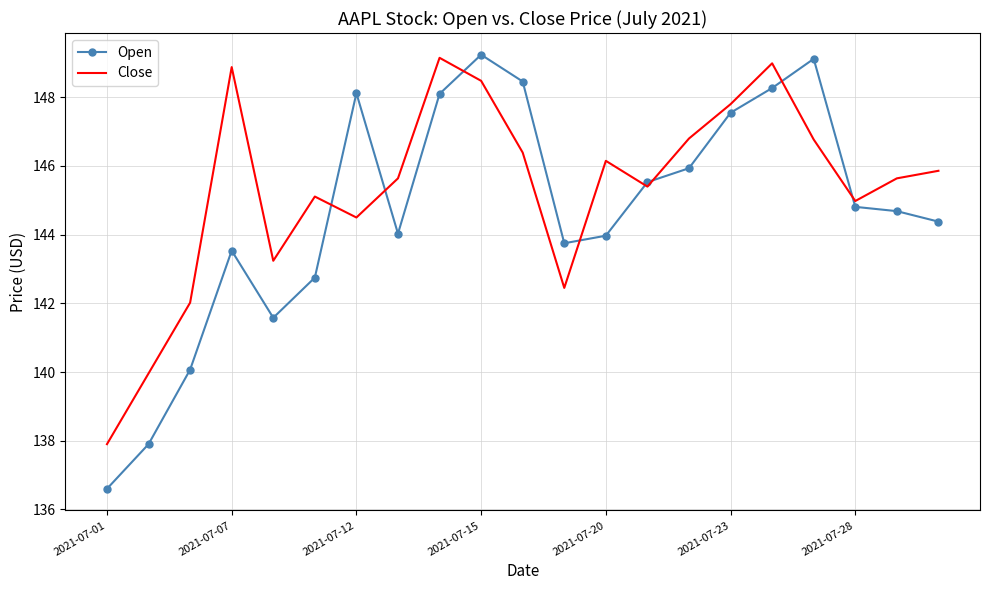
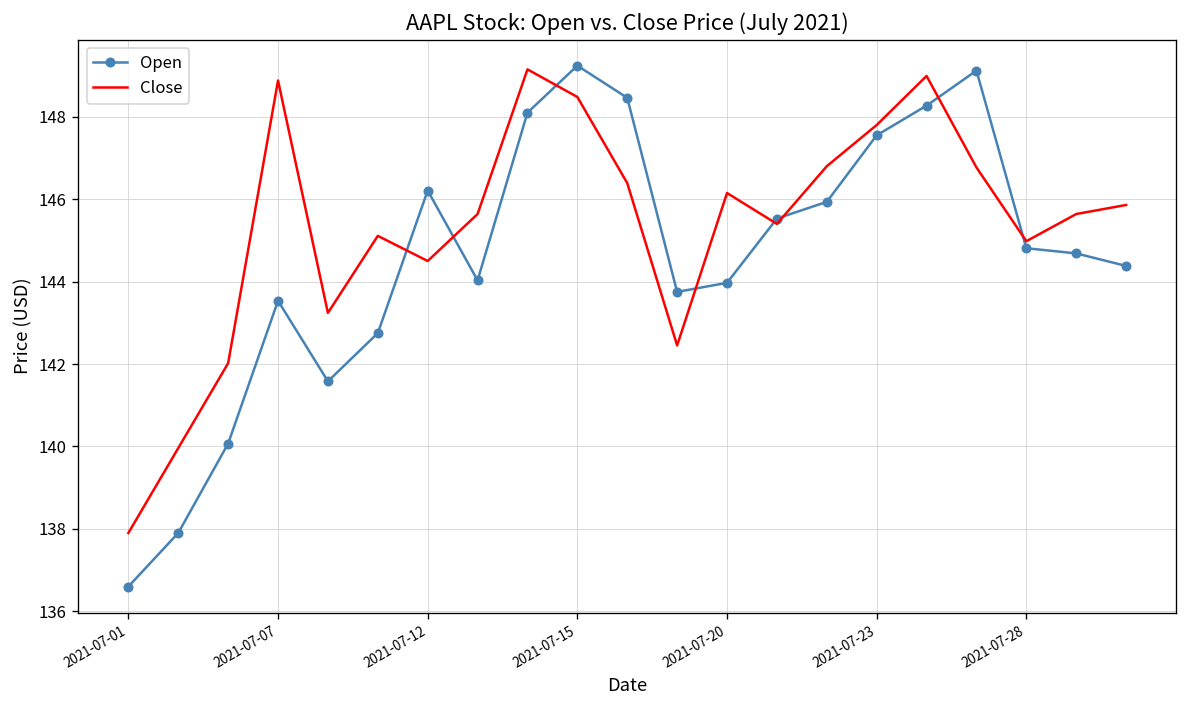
  {
    "Open": {
      "2021-07-01": 136.6,
      "2021-07-07": 143.5,
-     "2021-07-12": 148.1,
+     "2021-07-12": 146.2,
      "2021-07-15": 149.2,
      "2021-07-20": 144.0,
      "2021-07-23": 147.6,
      "2021-07-28": 144.8
    },
    "Close": {
      "2021-07-01": 137.9,
      "2021-07-07": 148.9,
      "2021-07-12": 144.5,
      "2021-07-15": 148.5,
      "2021-07-20": 146.2,
      "2021-07-23": 147.8,
      "2021-07-28": 145.0
    }
  }
